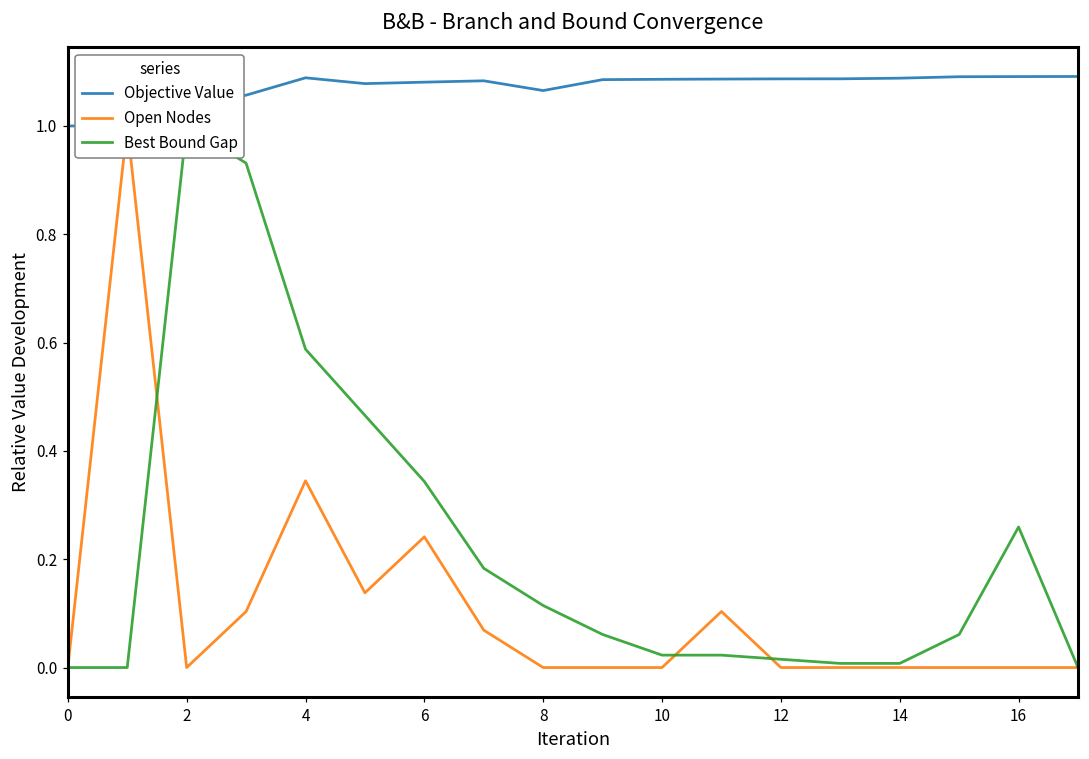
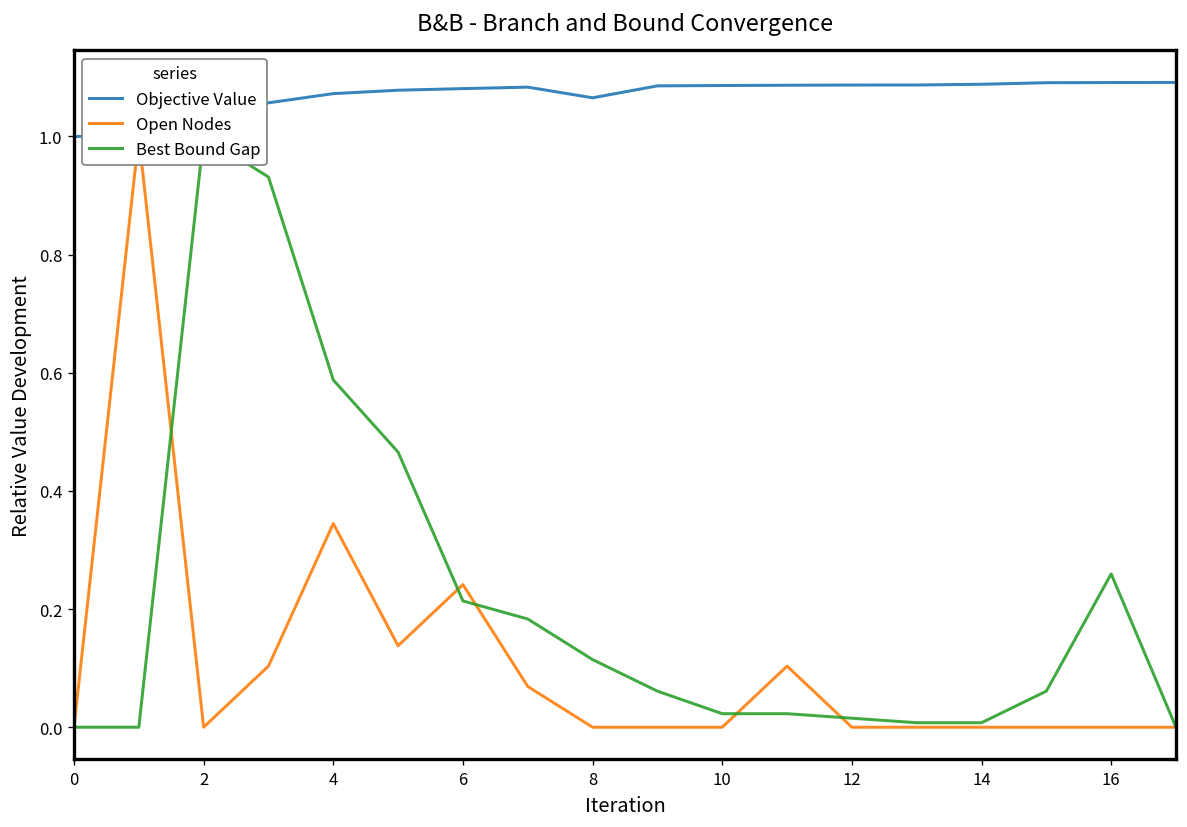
  {
    "Objective Value": {
      "0": 1.00,
-     "4": 1.09,
+     "4": 1.07,
      "6": 1.08,
      "8": 1.07,
      "10": 1.09,
      "12": 1.09,
      "14": 1.09,
      "16": 1.09
    },
    "Open Nodes": {
      "2": 0.00,
      "4": 0.34,
      "6": 0.24,
      "8": 0.00,
      "10": 0.00,
      "12": 0.00,
      "14": 0.00,
      "16": 0.00
    },
    "Best Bound Gap": {
      "4": 0.59,
-     "6": 0.34,
+     "6": 0.21,
      "8": 0.11,
      "10": 0.02,
      "12": 0.02,
      "14": 0.01,
      "16": 0.26
    }
  }
